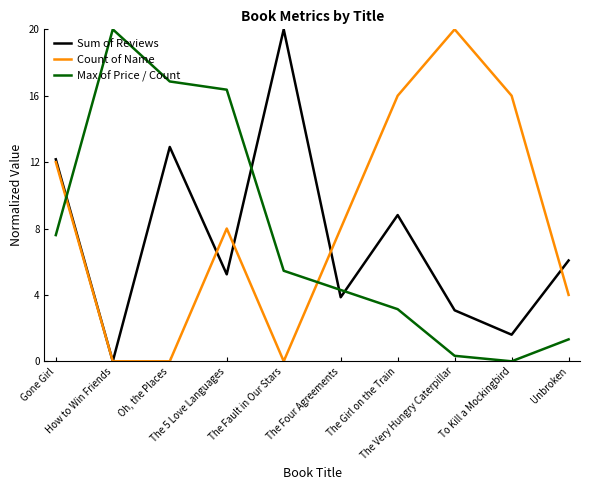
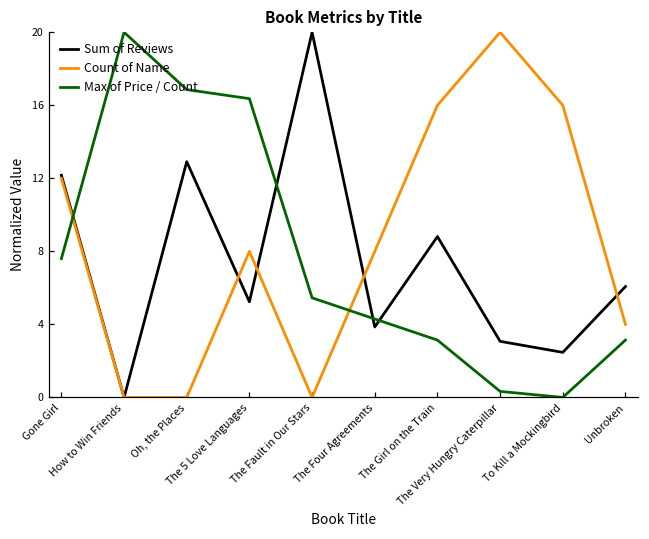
  {
    "Sum of Reviews": {
      "Gone Girl": 12.2,
      "Oh, the Places": 12.9,
      "The 5 Love Languages": 5.2,
      "The Fault in Our Stars": 20.0,
      "The Four Agreements": 3.9,
      "The Girl on the Train": 8.8,
      "The Very Hungry Caterpillar": 3.1,
-     "To Kill a Mockingbird": 1.6,
+     "To Kill a Mockingbird": 2.5,
      "Unbroken": 6.1
    },
    "Count of Name": {
      "Gone Girl": 12.0,
      "Oh, the Places": 0.0,
      "The 5 Love Languages": 8.0,
      "The Fault in Our Stars": 0.0,
      "The Four Agreements": 8.0,
      "The Girl on the Train": 16.0,
      "The Very Hungry Caterpillar": 20.0,
      "To Kill a Mockingbird": 16.0,
      "Unbroken": 4.0
    },
    "Max of Price / Count": {
      "Gone Girl": 7.6,
      "How to Win Friends": 20.0,
      "Oh, the Places": 16.9,
      "The 5 Love Languages": 16.4,
      "The Fault in Our Stars": 5.5,
      "The Four Agreements": 4.3,
      "The Girl on the Train": 3.1,
      "The Very Hungry Caterpillar": 0.3,
      "To Kill a Mockingbird": 0.0,
-     "Unbroken": 1.3
+     "Unbroken": 3.1
    }
  }
